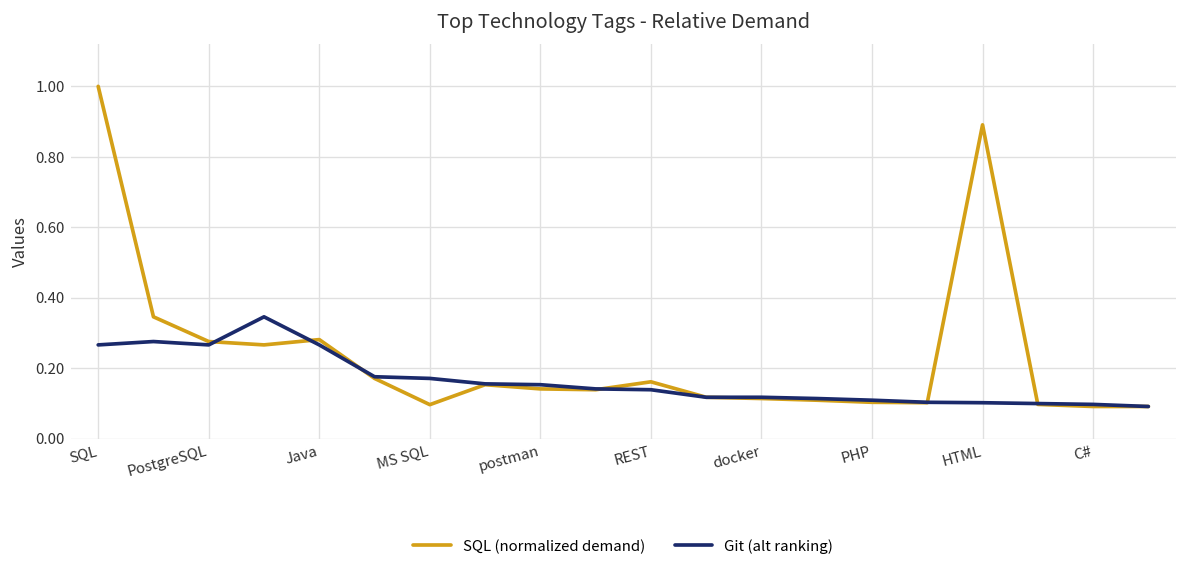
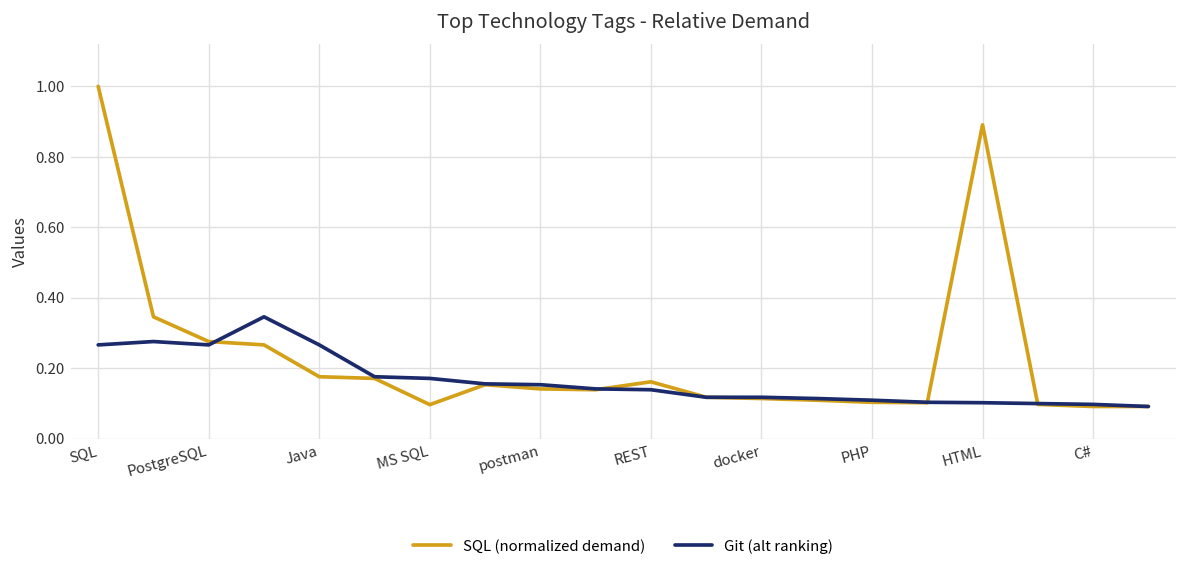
  {
    "SQL (normalized demand)": {
      "SQL": 1.00,
      "PostgreSQL": 0.28,
-     "Java": 0.28,
+     "Java": 0.18,
      "MS SQL": 0.10,
      "postman": 0.14,
      "REST": 0.16,
      "HTML": 0.89
    },
    "Git (alt ranking)": {
      "SQL": 0.27,
      "PostgreSQL": 0.27,
      "Java": 0.27,
      "MS SQL": 0.17,
      "postman": 0.15,
      "REST": 0.14,
      "HTML": 0.10
    }
  }
